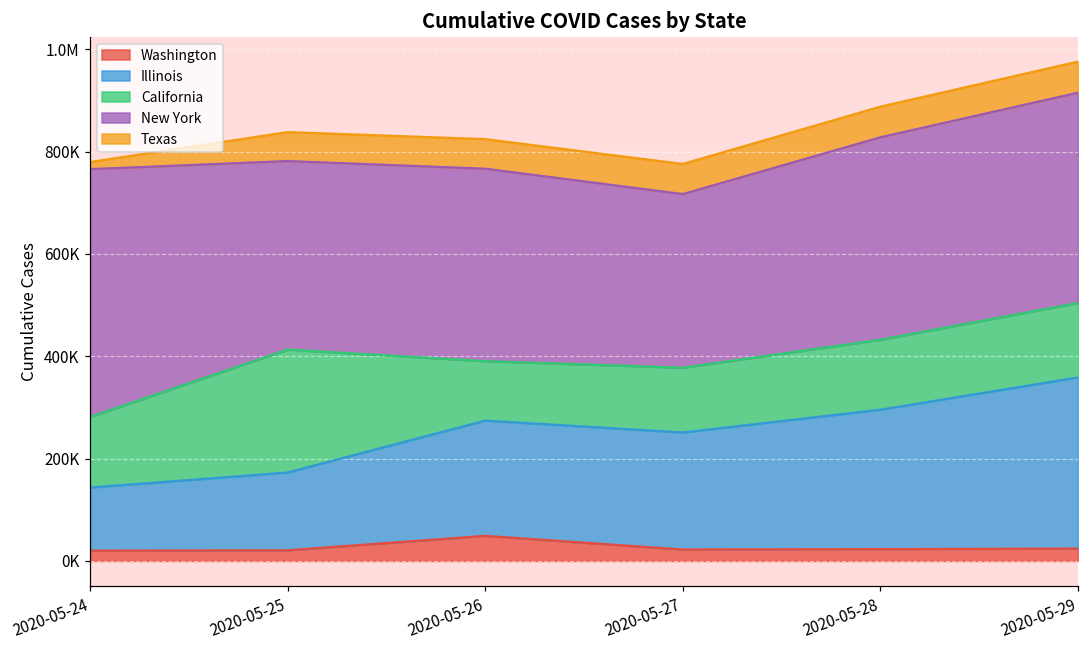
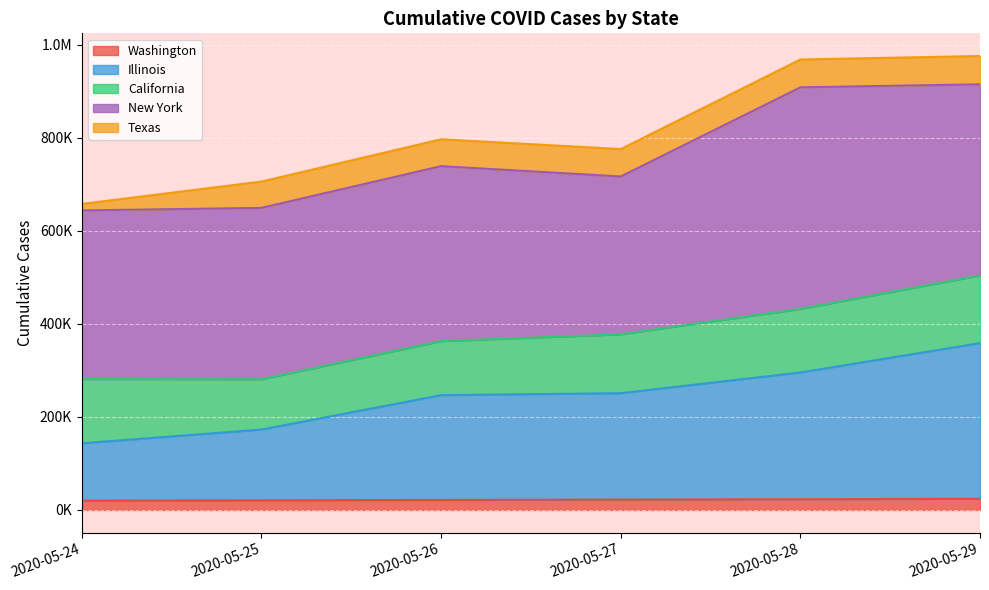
  {
    "Washington": {
      "2020-05-24": 20000,
      "2020-05-25": 20000,
-     "2020-05-26": 50000,
+     "2020-05-26": 20000,
      "2020-05-27": 20000,
      "2020-05-28": 20000,
      "2020-05-29": 20000
    },
    "Illinois": {
      "2020-05-24": 120000,
      "2020-05-25": 150000,
      "2020-05-26": 230000,
      "2020-05-27": 230000,
      "2020-05-28": 270000,
      "2020-05-29": 330000
    },
    "California": {
      "2020-05-24": 140000,
-     "2020-05-25": 240000,
+     "2020-05-25": 110000,
      "2020-05-26": 120000,
      "2020-05-27": 130000,
      "2020-05-28": 140000,
      "2020-05-29": 150000
    },
    "New York": {
-     "2020-05-24": 480000,
+     "2020-05-24": 360000,
      "2020-05-25": 370000,
      "2020-05-26": 380000,
      "2020-05-27": 340000,
-     "2020-05-28": 400000,
+     "2020-05-28": 480000,
      "2020-05-29": 410000
    },
    "Texas": {
      "2020-05-24": 10000,
      "2020-05-25": 60000,
      "2020-05-26": 60000,
      "2020-05-27": 60000,
      "2020-05-28": 60000,
      "2020-05-29": 60000
    }
  }
